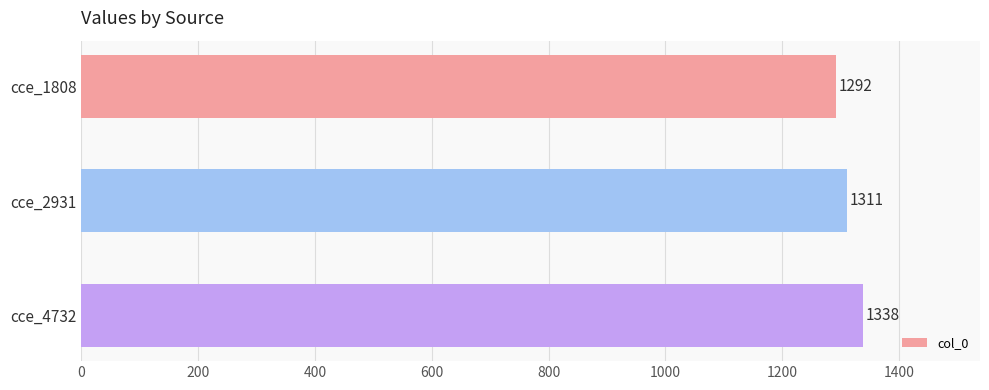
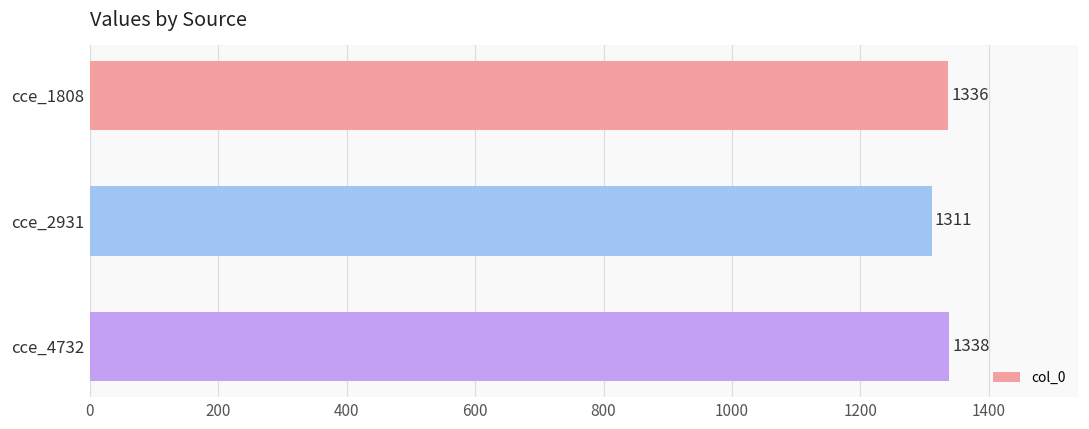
  {
-   "cce_1808": 1292,
+   "cce_1808": 1336,
    "cce_2931": 1311,
    "cce_4732": 1338
  }
